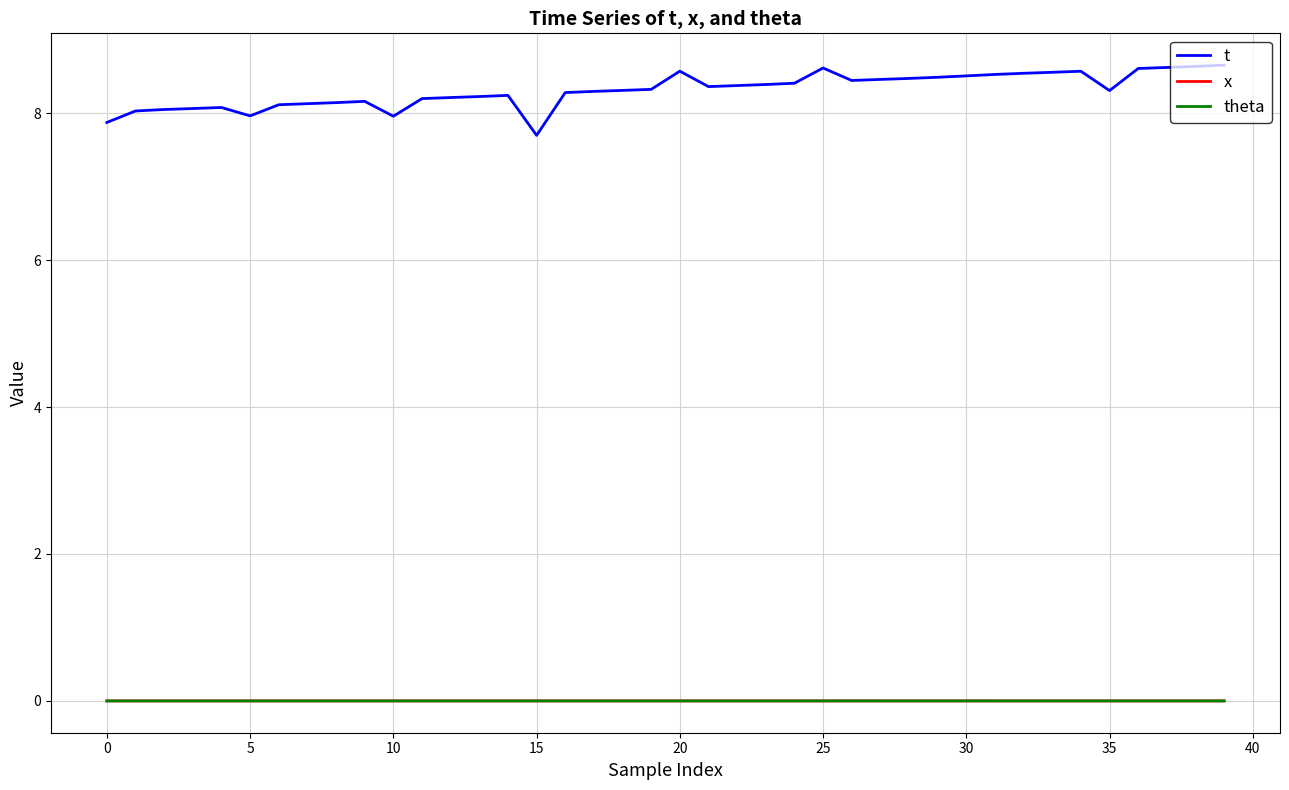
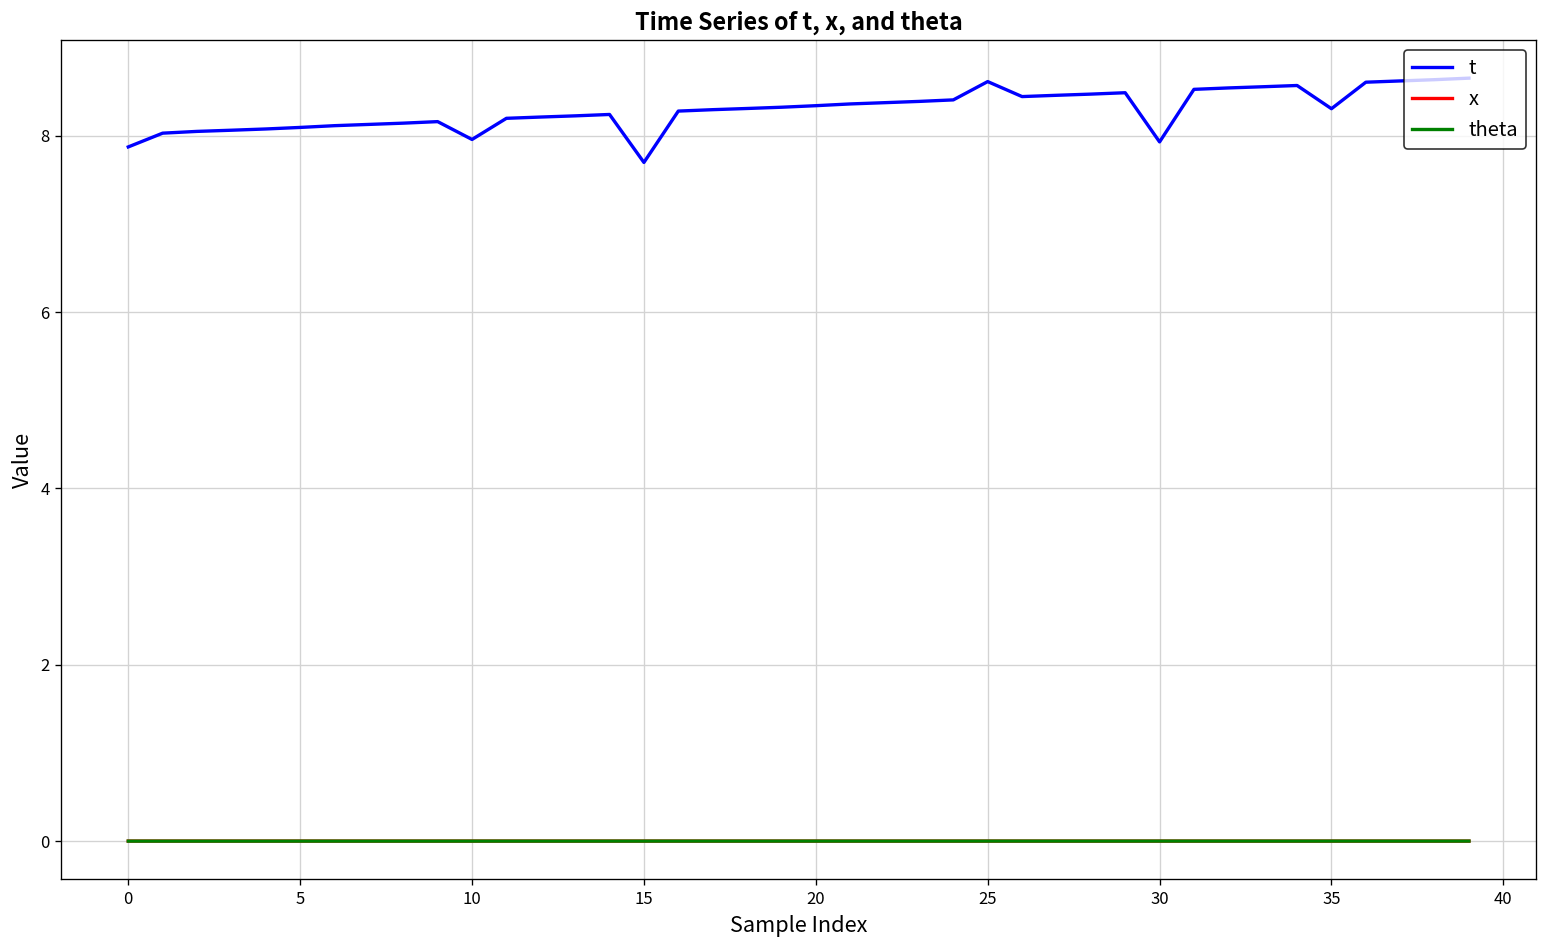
  {
    "t": {
      "0": 7.9,
-     "5": 8.0,
+     "5": 8.1,
      "10": 8.0,
      "15": 7.7,
-     "20": 8.6,
+     "20": 8.3,
      "25": 8.6,
-     "30": 8.5,
+     "30": 7.9,
      "35": 8.3
    },
    "theta": {
      "0": 0.0,
      "5": 0.0,
      "10": 0.0,
      "15": 0.0,
      "20": 0.0,
      "25": 0.0,
      "30": 0.0,
      "35": 0.0
    }
  }
